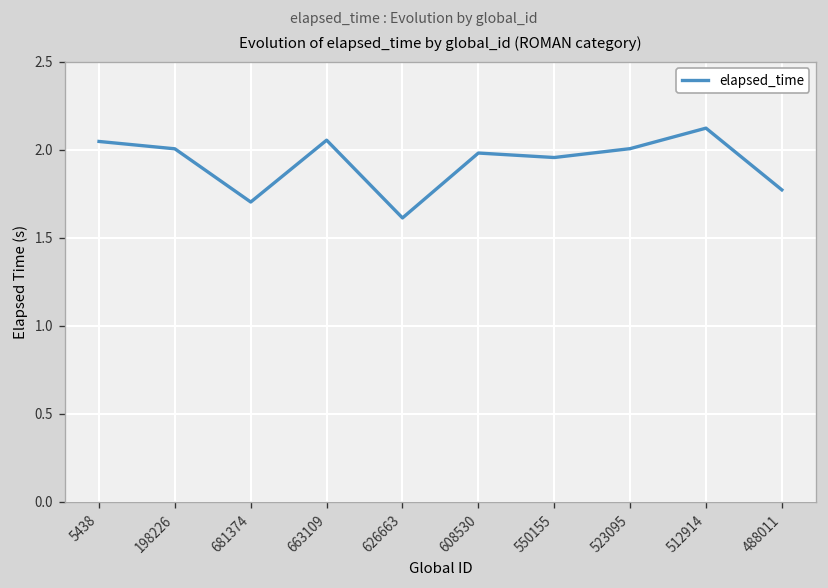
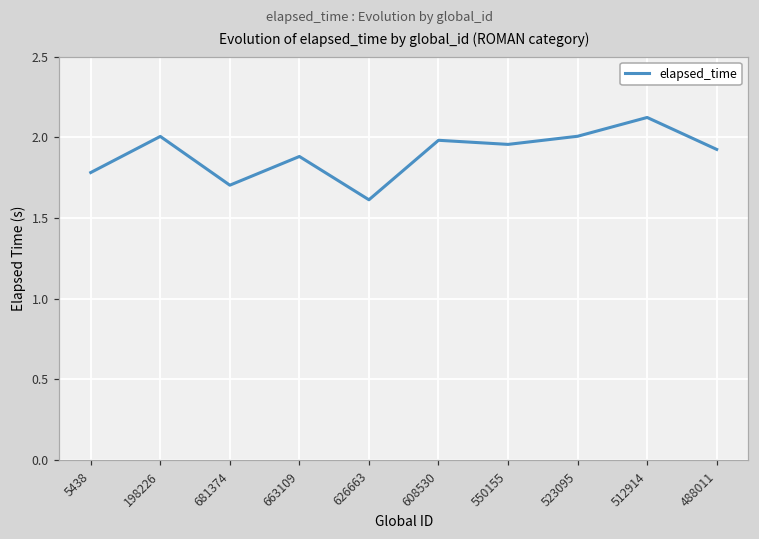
  {
-   "5438": 2.05,
+   "5438": 1.78,
    "198226": 2.01,
    "681374": 1.70,
-   "663109": 2.05,
+   "663109": 1.88,
    "626663": 1.61,
    "608530": 1.98,
    "550155": 1.96,
    "523095": 2.01,
    "512914": 2.12,
-   "488011": 1.77
+   "488011": 1.92
  }
